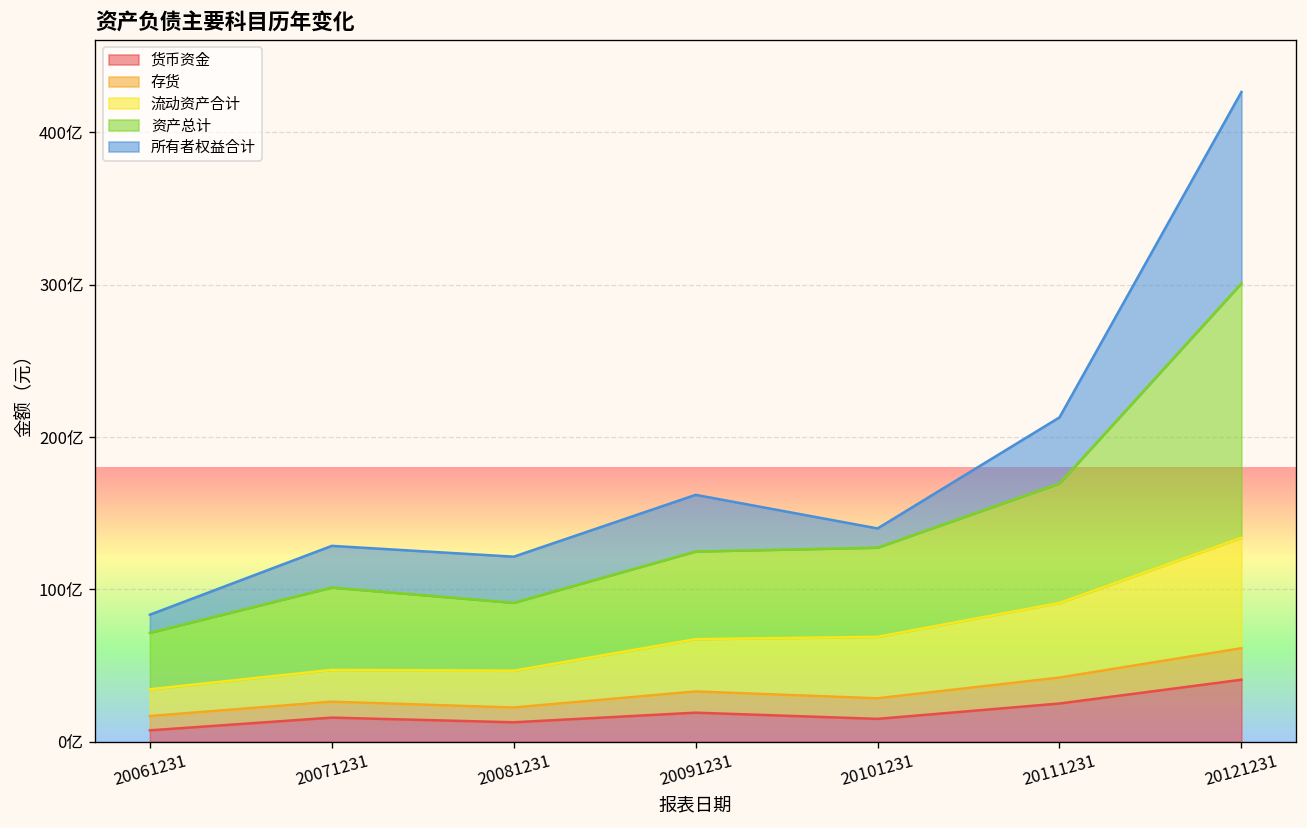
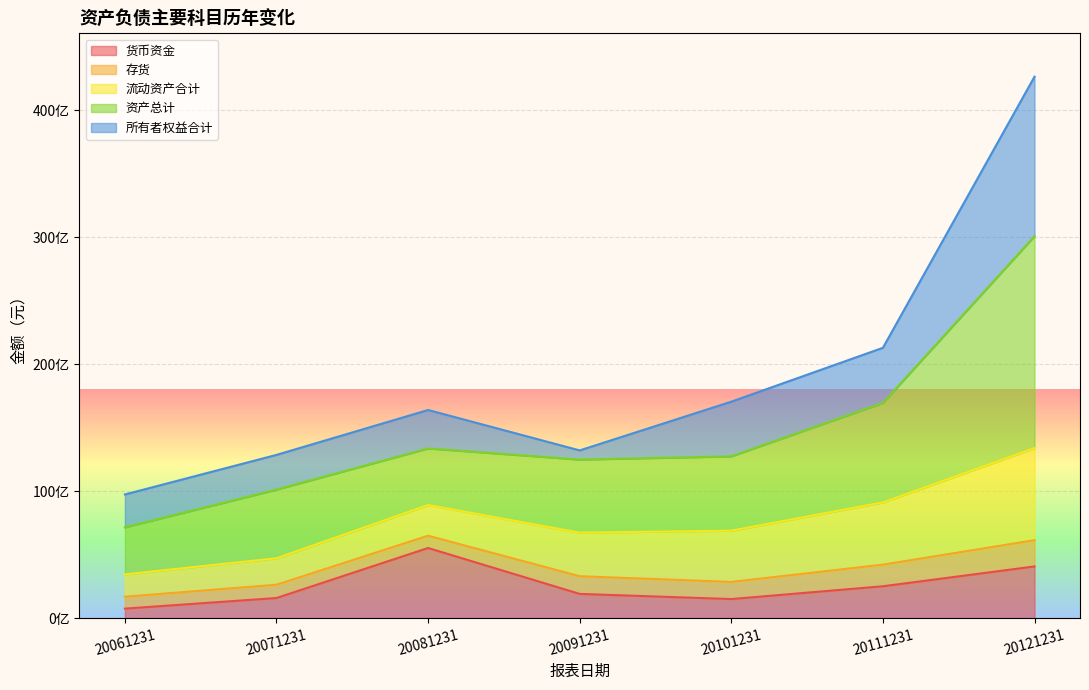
  {
    "货币资金": {
      "20061231": "8亿",
      "20071231": "16亿",
-     "20081231": "13亿",
+     "20081231": "55亿",
      "20091231": "19亿",
      "20101231": "15亿",
      "20111231": "25亿",
      "20121231": "41亿"
    },
    "资产总计": {
      "20061231": "37亿",
      "20071231": "54亿",
      "20081231": "45亿",
      "20091231": "58亿",
      "20101231": "59亿",
      "20111231": "78亿",
      "20121231": "167亿"
    },
    "所有者权益合计": {
-     "20061231": "12亿",
+     "20061231": "26亿",
      "20071231": "27亿",
      "20081231": "30亿",
-     "20091231": "37亿",
-     "20101231": "13亿",
+     "20091231": "7亿",
+     "20101231": "43亿",
      "20111231": "43亿",
      "20121231": "126亿"
    }
  }
